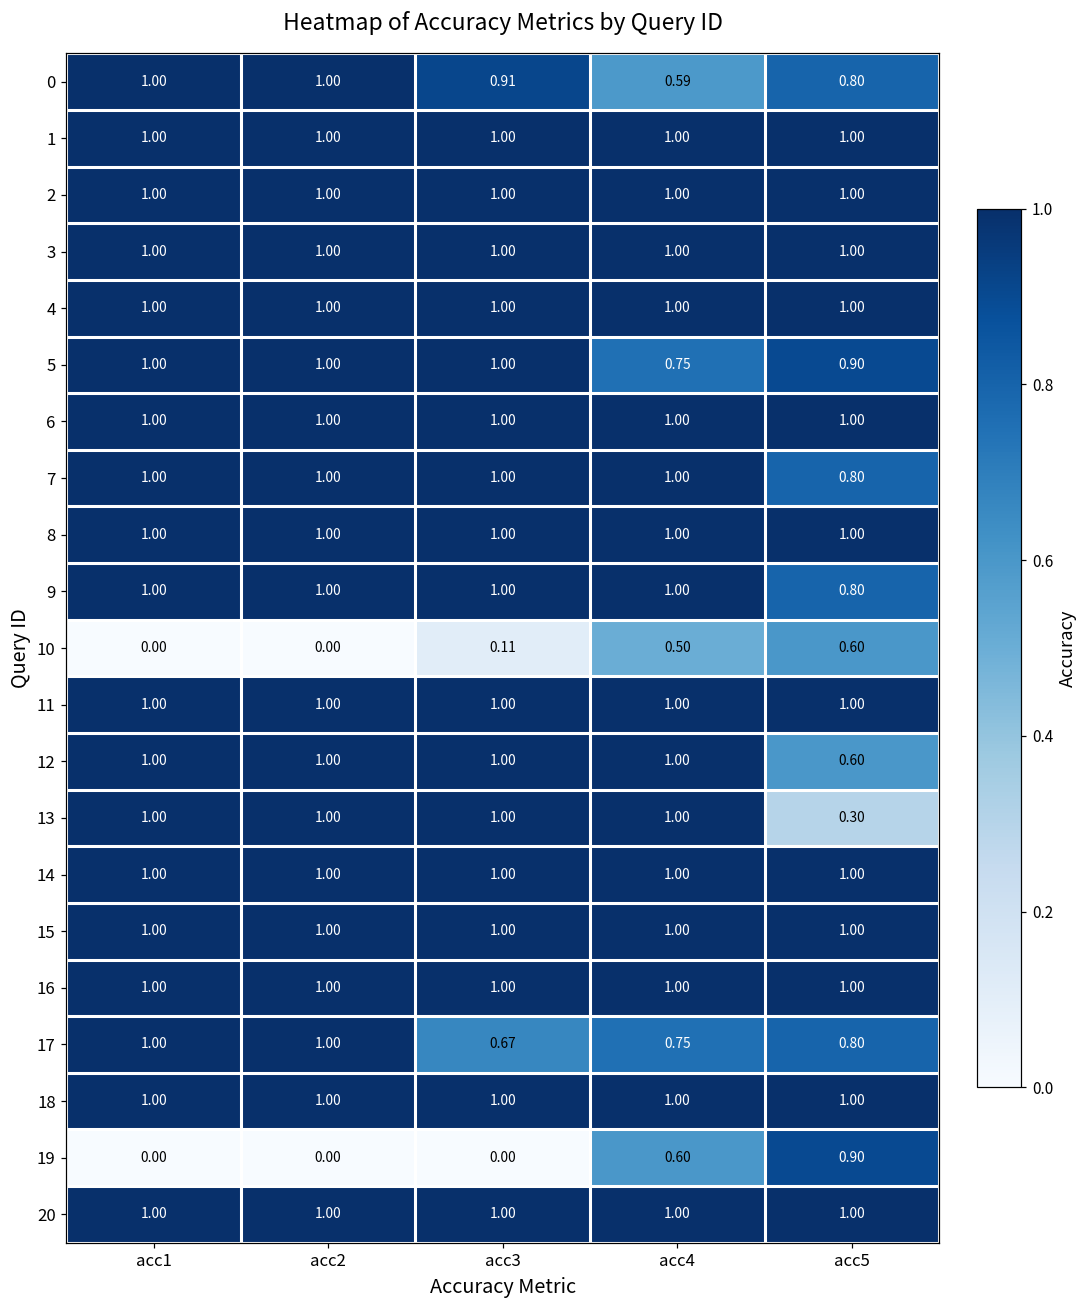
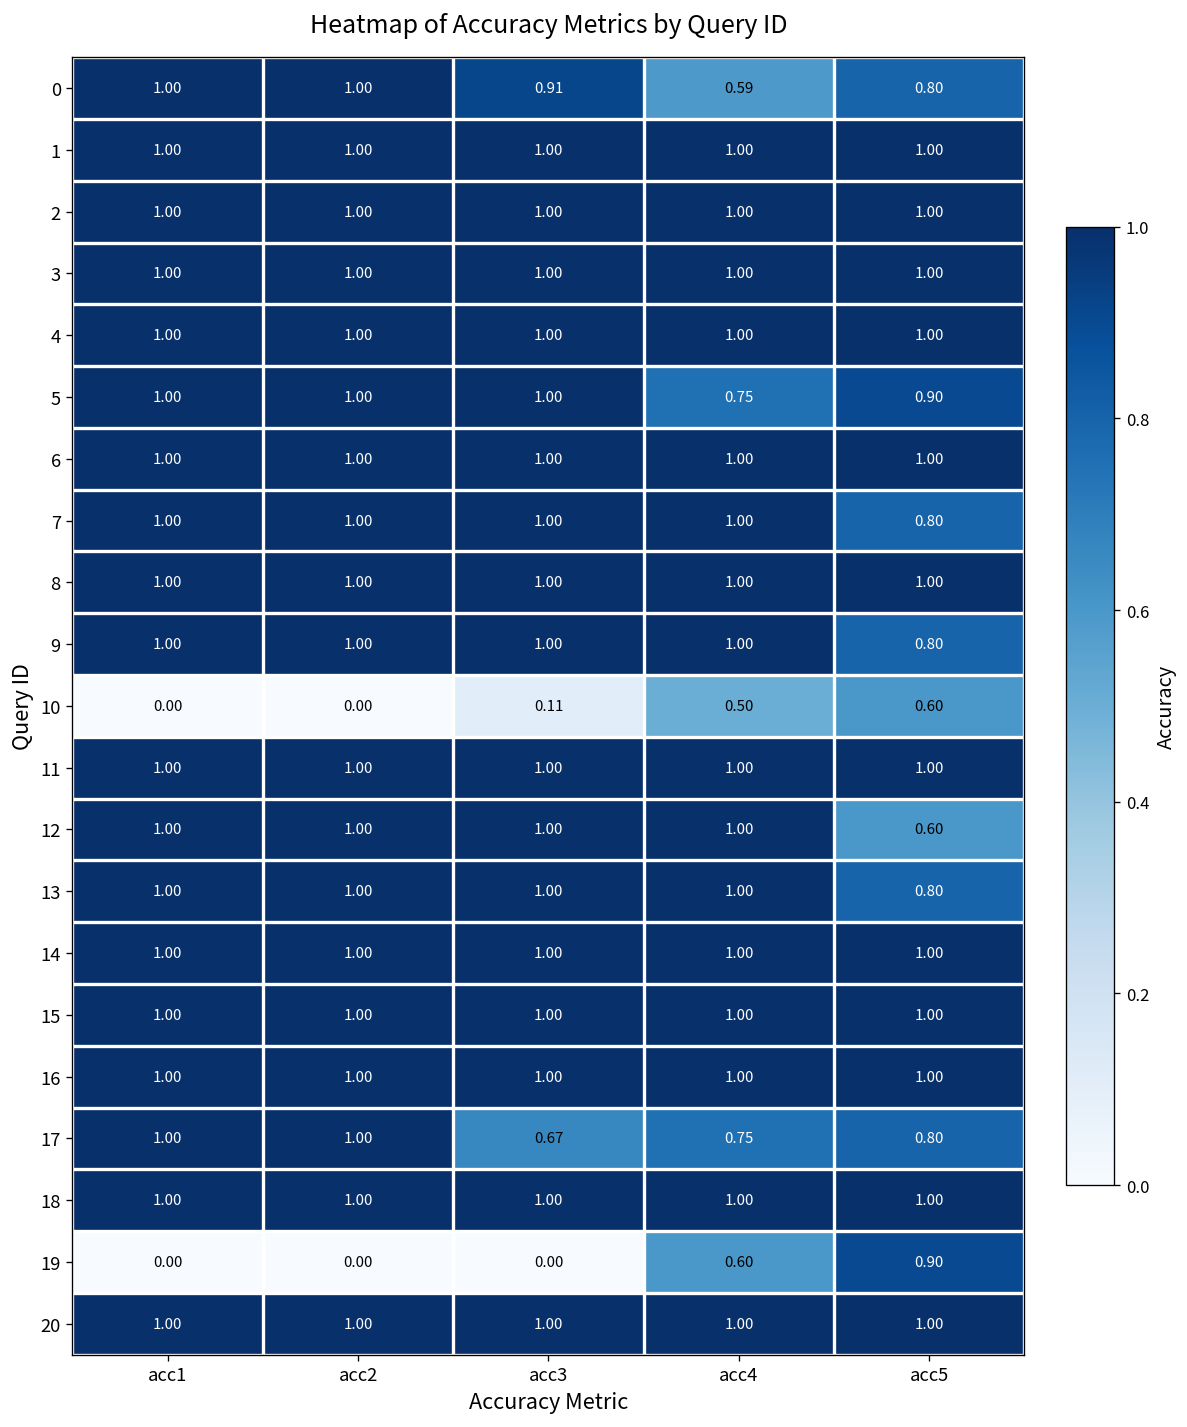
  {
    "0": {
      "acc1": 1.00,
      "acc2": 1.00,
      "acc3": 0.91,
      "acc4": 0.59,
      "acc5": 0.80
    },
    "1": {
      "acc1": 1.00,
      "acc2": 1.00,
      "acc3": 1.00,
      "acc4": 1.00,
      "acc5": 1.00
    },
    "2": {
      "acc1": 1.00,
      "acc2": 1.00,
      "acc3": 1.00,
      "acc4": 1.00,
      "acc5": 1.00
    },
    "3": {
      "acc1": 1.00,
      "acc2": 1.00,
      "acc3": 1.00,
      "acc4": 1.00,
      "acc5": 1.00
    },
    "4": {
      "acc1": 1.00,
      "acc2": 1.00,
      "acc3": 1.00,
      "acc4": 1.00,
      "acc5": 1.00
    },
    "5": {
      "acc1": 1.00,
      "acc2": 1.00,
      "acc3": 1.00,
      "acc4": 0.75,
      "acc5": 0.90
    },
    "6": {
      "acc1": 1.00,
      "acc2": 1.00,
      "acc3": 1.00,
      "acc4": 1.00,
      "acc5": 1.00
    },
    "7": {
      "acc1": 1.00,
      "acc2": 1.00,
      "acc3": 1.00,
      "acc4": 1.00,
      "acc5": 0.80
    },
    "8": {
      "acc1": 1.00,
      "acc2": 1.00,
      "acc3": 1.00,
      "acc4": 1.00,
      "acc5": 1.00
    },
    "9": {
      "acc1": 1.00,
      "acc2": 1.00,
      "acc3": 1.00,
      "acc4": 1.00,
      "acc5": 0.80
    },
    "10": {
      "acc1": 0.00,
      "acc2": 0.00,
      "acc3": 0.11,
      "acc4": 0.50,
      "acc5": 0.60
    },
    "11": {
      "acc1": 1.00,
      "acc2": 1.00,
      "acc3": 1.00,
      "acc4": 1.00,
      "acc5": 1.00
    },
    "12": {
      "acc1": 1.00,
      "acc2": 1.00,
      "acc3": 1.00,
      "acc4": 1.00,
      "acc5": 0.60
    },
    "13": {
      "acc1": 1.00,
      "acc2": 1.00,
      "acc3": 1.00,
      "acc4": 1.00,
-     "acc5": 0.30
+     "acc5": 0.80
    },
    "14": {
      "acc1": 1.00,
      "acc2": 1.00,
      "acc3": 1.00,
      "acc4": 1.00,
      "acc5": 1.00
    },
    "15": {
      "acc1": 1.00,
      "acc2": 1.00,
      "acc3": 1.00,
      "acc4": 1.00,
      "acc5": 1.00
    },
    "16": {
      "acc1": 1.00,
      "acc2": 1.00,
      "acc3": 1.00,
      "acc4": 1.00,
      "acc5": 1.00
    },
    "17": {
      "acc1": 1.00,
      "acc2": 1.00,
      "acc3": 0.67,
      "acc4": 0.75,
      "acc5": 0.80
    },
    "18": {
      "acc1": 1.00,
      "acc2": 1.00,
      "acc3": 1.00,
      "acc4": 1.00,
      "acc5": 1.00
    },
    "19": {
      "acc1": 0.00,
      "acc2": 0.00,
      "acc3": 0.00,
      "acc4": 0.60,
      "acc5": 0.90
    },
    "20": {
      "acc1": 1.00,
      "acc2": 1.00,
      "acc3": 1.00,
      "acc4": 1.00,
      "acc5": 1.00
    }
  }
